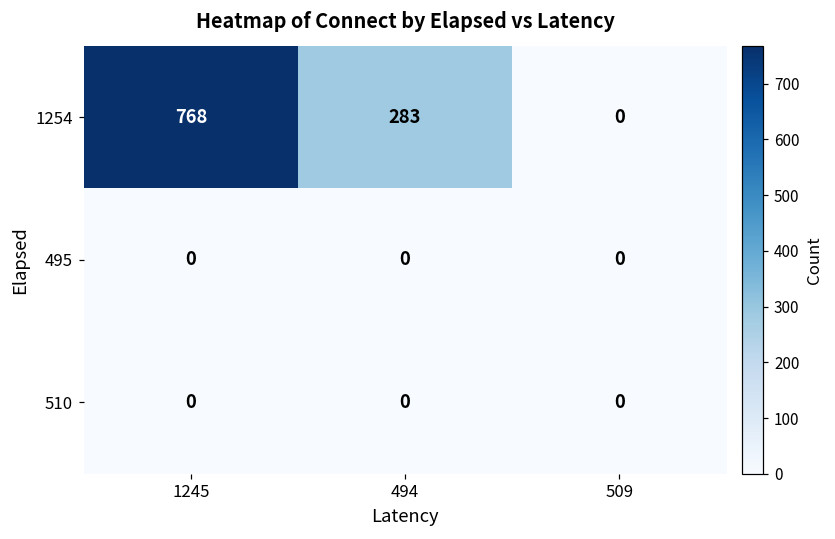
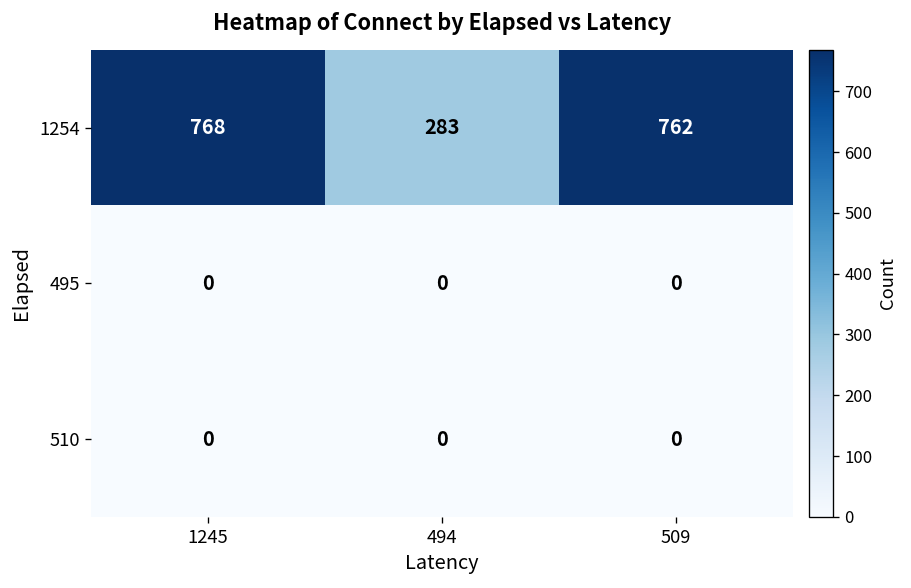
  {
    "1254": {
      "1245": 768,
      "494": 283,
-     "509": 0
+     "509": 762
    },
    "495": {
      "1245": 0,
      "494": 0,
      "509": 0
    },
    "510": {
      "1245": 0,
      "494": 0,
      "509": 0
    }
  }
